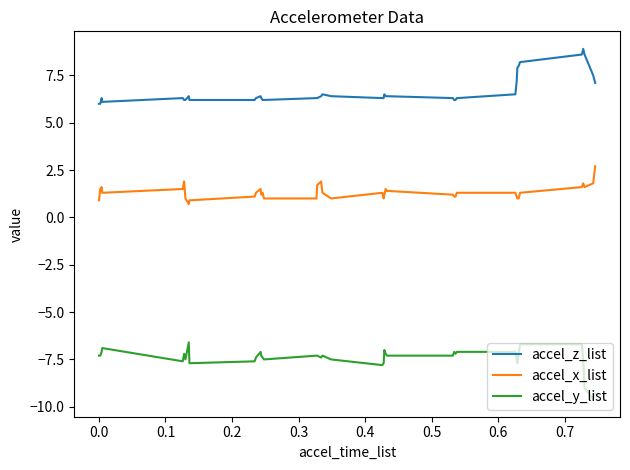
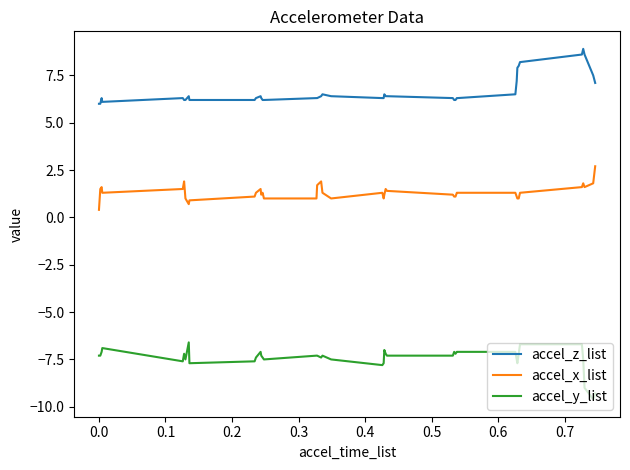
  {
    "accel_z_list": {
      "0.0": 6.0
    },
    "accel_x_list": {
-     "0.0": 0.9
+     "0.0": 0.4
    },
    "accel_y_list": {
      "0.0": -7.3
    }
  }
